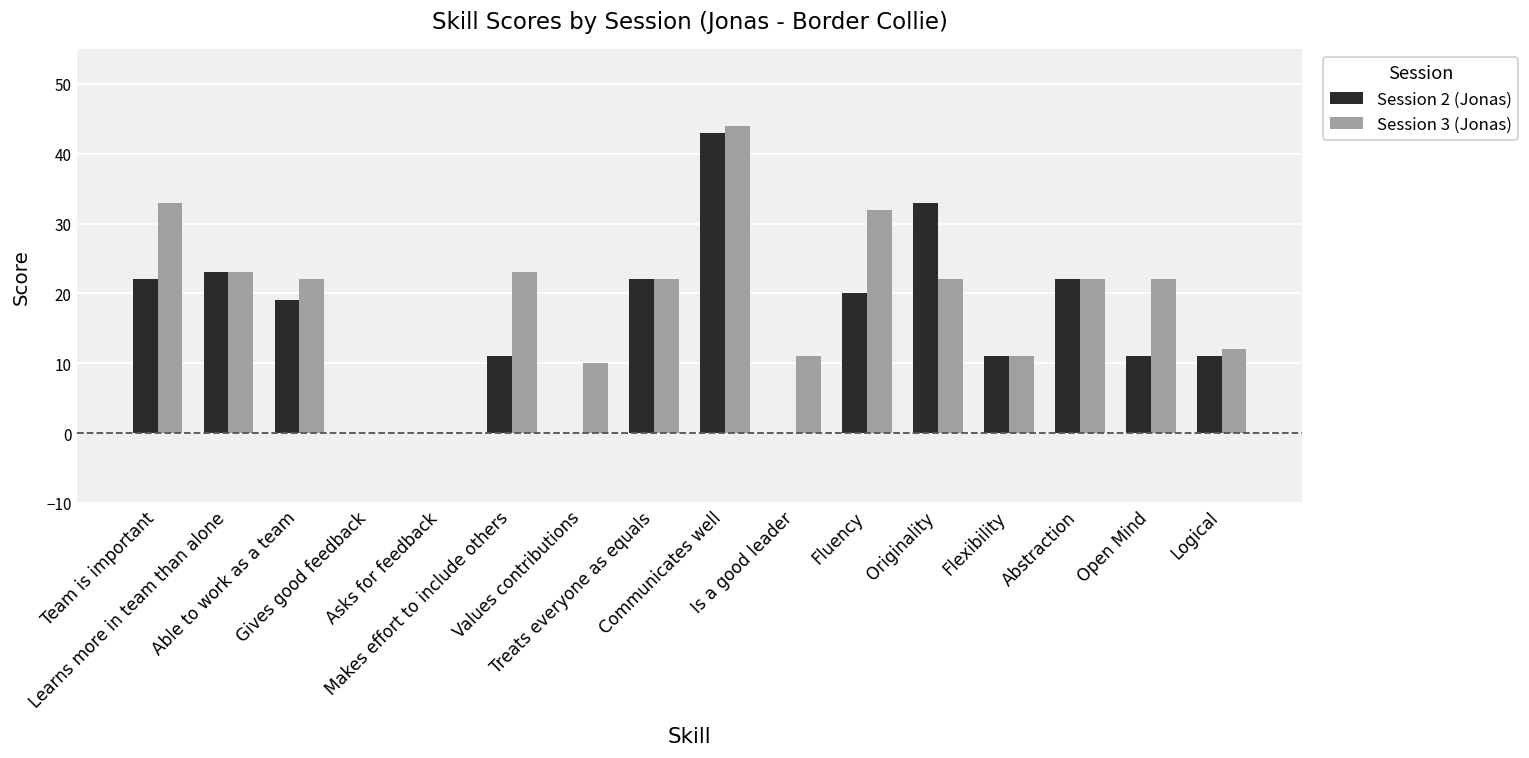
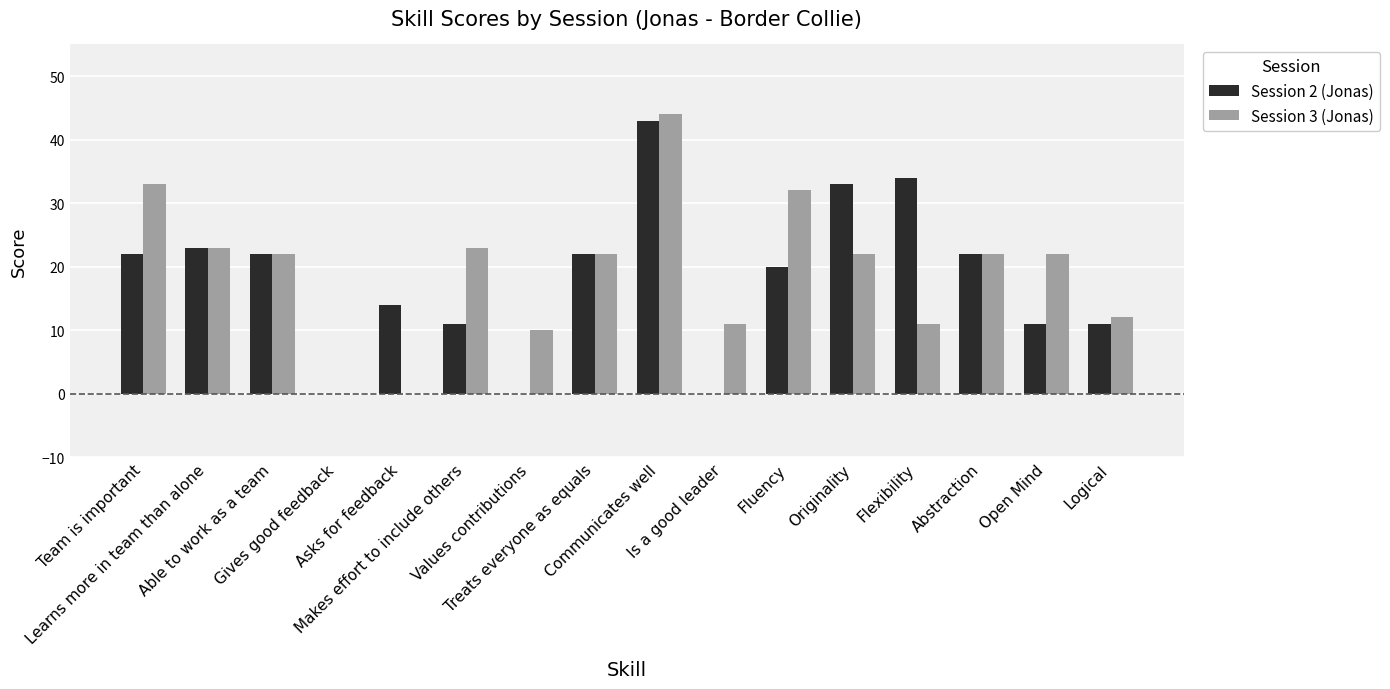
  {
    "Session 2 (Jonas)": {
      "Team is important": 22,
      "Learns more in team than alone": 23,
-     "Able to work as a team": 19,
+     "Able to work as a team": 22,
      "Gives good feedback": 0,
-     "Asks for feedback": 0,
+     "Asks for feedback": 14,
      "Makes effort to include others": 11,
      "Values contributions": 0,
      "Treats everyone as equals": 22,
      "Communicates well": 43,
      "Is a good leader": 0,
      "Fluency": 20,
      "Originality": 33,
-     "Flexibility": 11,
+     "Flexibility": 34,
      "Abstraction": 22,
      "Open Mind": 11,
      "Logical": 11
    },
    "Session 3 (Jonas)": {
      "Team is important": 33,
      "Learns more in team than alone": 23,
      "Able to work as a team": 22,
      "Gives good feedback": 0,
      "Asks for feedback": 0,
      "Makes effort to include others": 23,
      "Values contributions": 10,
      "Treats everyone as equals": 22,
      "Communicates well": 44,
      "Is a good leader": 11,
      "Fluency": 32,
      "Originality": 22,
      "Flexibility": 11,
      "Abstraction": 22,
      "Open Mind": 22,
      "Logical": 12
    }
  }
